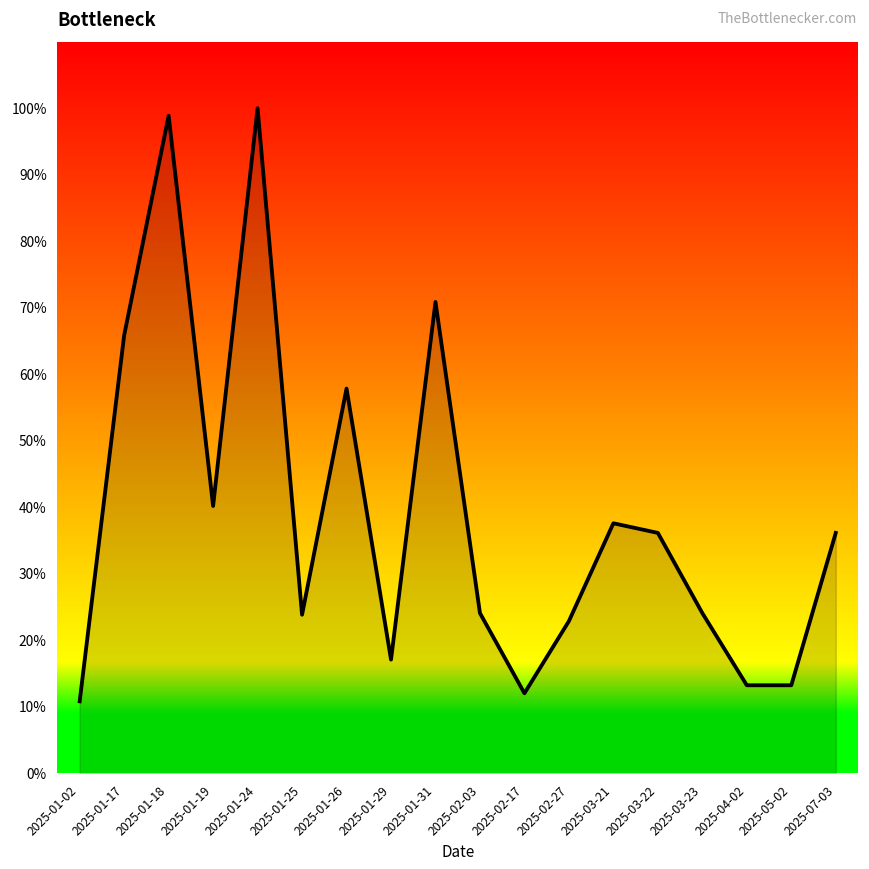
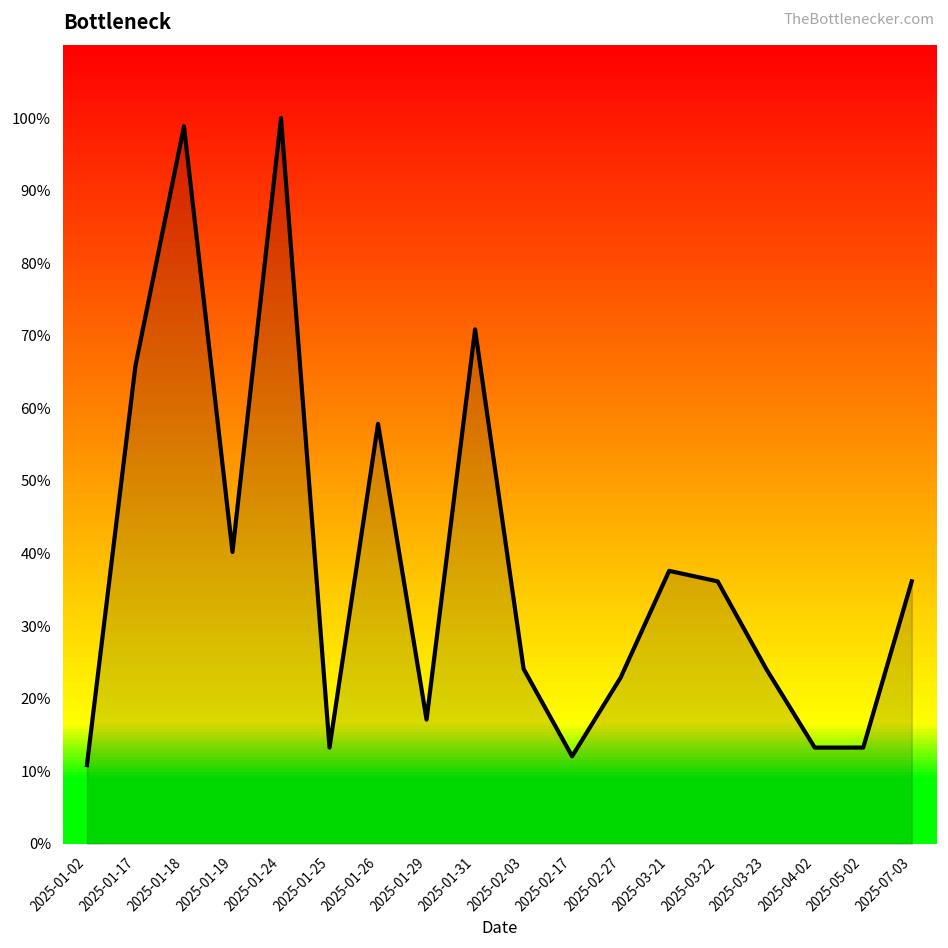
  {
    "2025-01-02": "11%",
    "2025-01-17": "66%",
    "2025-01-18": "99%",
    "2025-01-19": "40%",
    "2025-01-24": "100%",
-   "2025-01-25": "24%",
+   "2025-01-25": "13%",
    "2025-01-26": "58%",
    "2025-01-29": "17%",
    "2025-01-31": "71%",
    "2025-02-03": "24%",
    "2025-02-17": "12%",
    "2025-02-27": "23%",
    "2025-03-21": "38%",
    "2025-03-22": "36%",
    "2025-03-23": "24%",
    "2025-04-02": "13%",
    "2025-05-02": "13%",
    "2025-07-03": "36%"
  }
